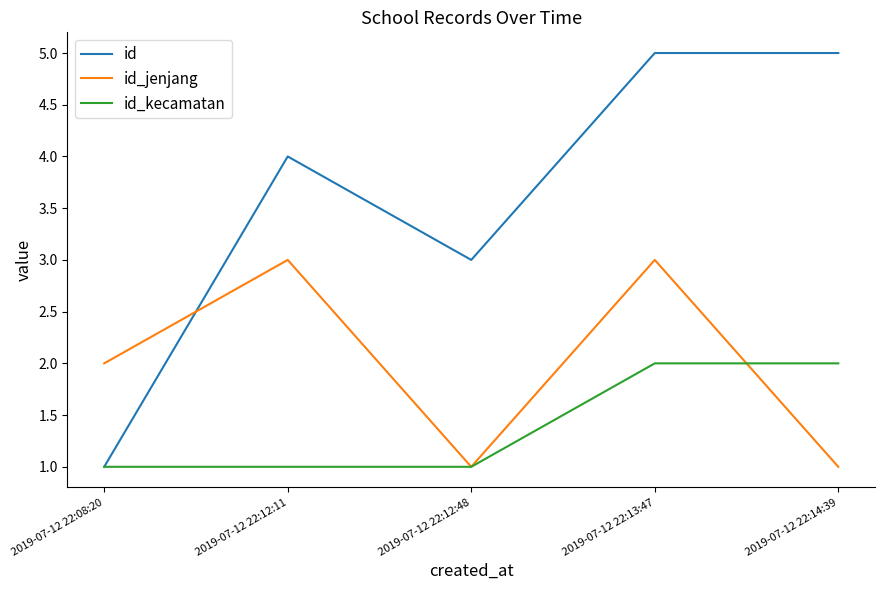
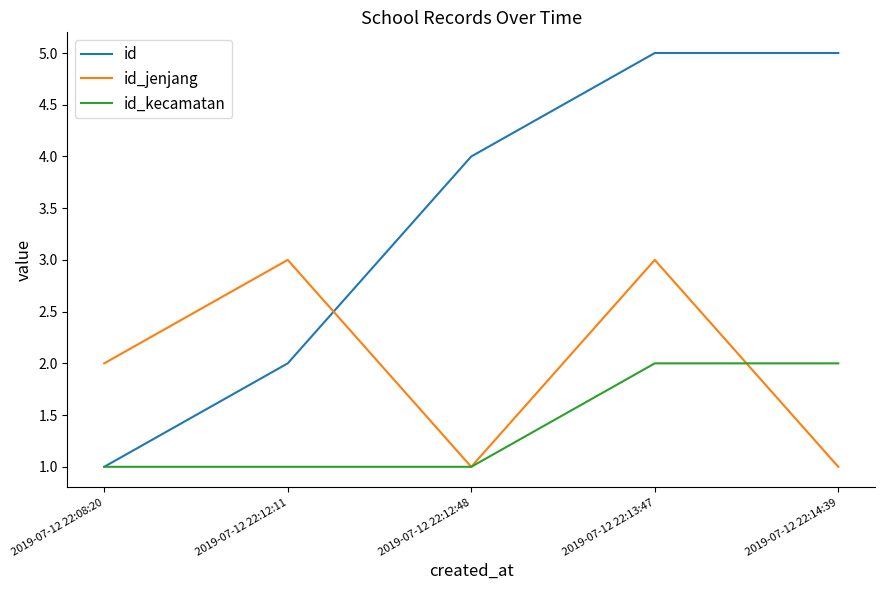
  {
    "id": {
-     "2019-07-12 22:12:11": 4,
-     "2019-07-12 22:12:48": 3,
+     "2019-07-12 22:12:11": 2,
+     "2019-07-12 22:12:48": 4,
      "2019-07-12 22:13:47": 5,
      "2019-07-12 22:14:39": 5
    },
    "id_jenjang": {
      "2019-07-12 22:08:20": 2,
      "2019-07-12 22:12:11": 3,
      "2019-07-12 22:13:47": 3,
      "2019-07-12 22:14:39": 1
    },
    "id_kecamatan": {
      "2019-07-12 22:12:11": 1,
      "2019-07-12 22:13:47": 2,
      "2019-07-12 22:14:39": 2
    }
  }
